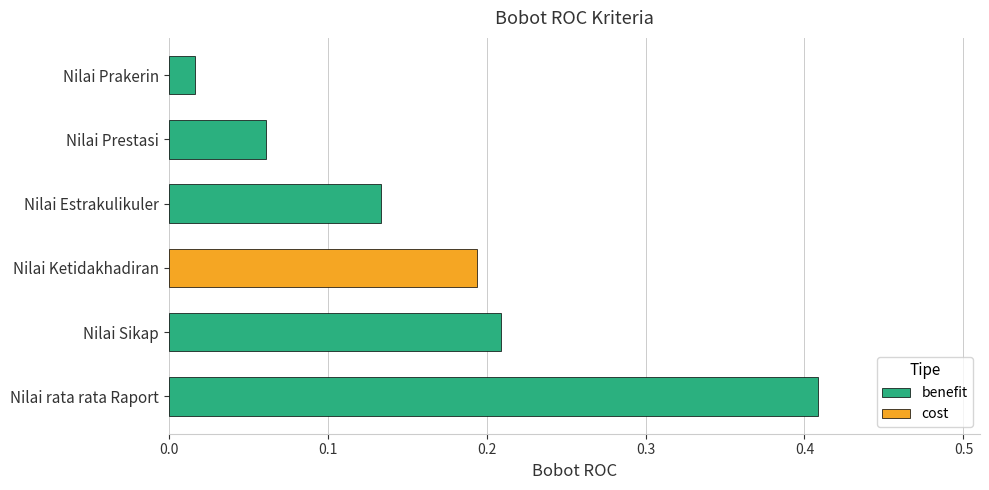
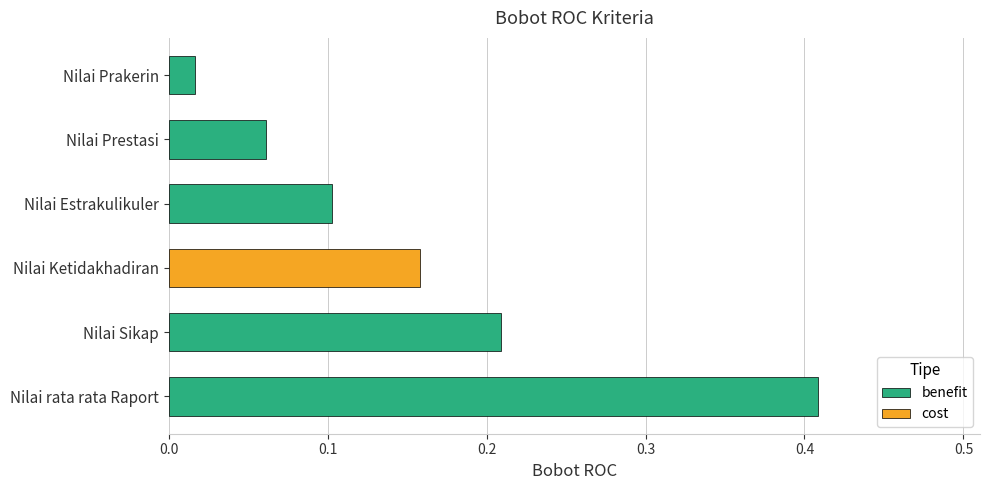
  {
    "Nilai Prakerin": 0.017,
    "Nilai Prestasi": 0.061,
-   "Nilai Estrakulikuler": 0.134,
-   "Nilai Ketidakhadiran": 0.194,
+   "Nilai Estrakulikuler": 0.103,
+   "Nilai Ketidakhadiran": 0.158,
    "Nilai Sikap": 0.209,
    "Nilai rata rata Raport": 0.408
  }
